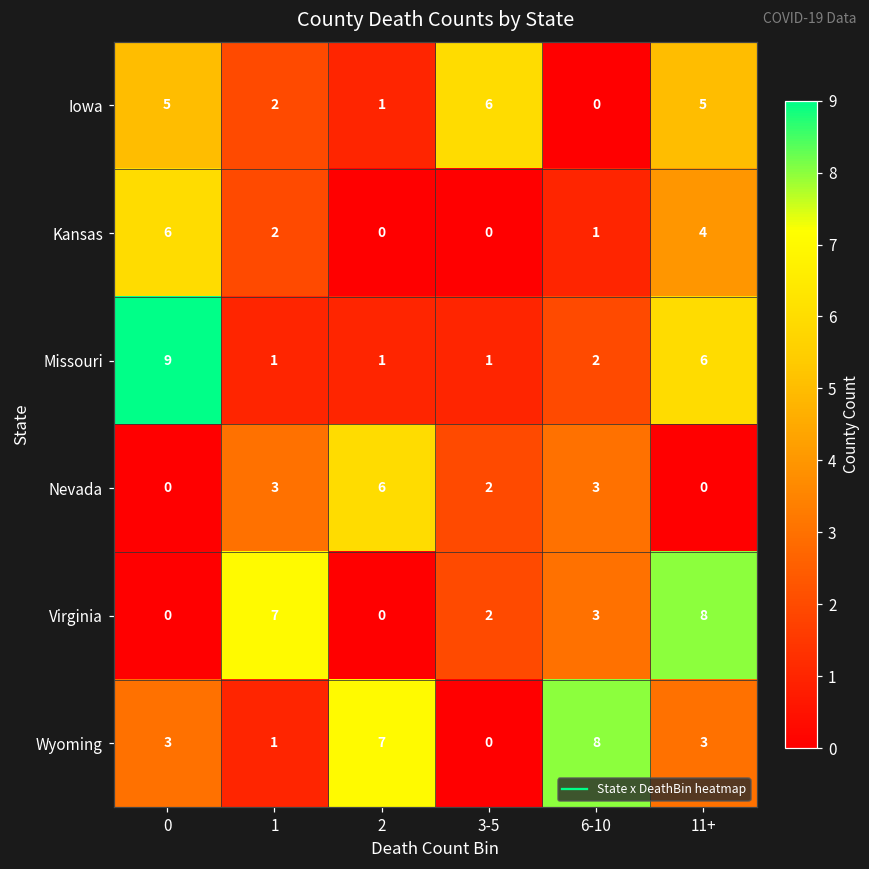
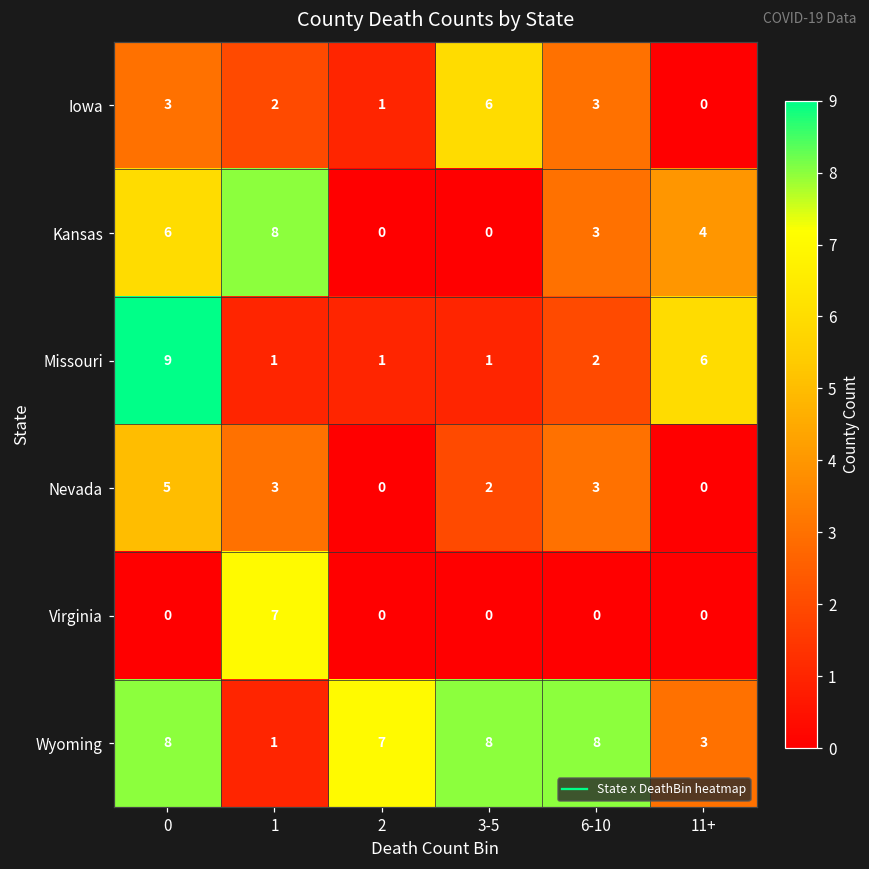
  {
    "Iowa": {
-     "0": 5,
+     "0": 3,
      "1": 2,
      "2": 1,
      "3-5": 6,
-     "6-10": 0,
-     "11+": 5
+     "6-10": 3,
+     "11+": 0
    },
    "Kansas": {
      "0": 6,
-     "1": 2,
+     "1": 8,
      "2": 0,
      "3-5": 0,
-     "6-10": 1,
+     "6-10": 3,
      "11+": 4
    },
    "Missouri": {
      "0": 9,
      "1": 1,
      "2": 1,
      "3-5": 1,
      "6-10": 2,
      "11+": 6
    },
    "Nevada": {
-     "0": 0,
+     "0": 5,
      "1": 3,
-     "2": 6,
+     "2": 0,
      "3-5": 2,
      "6-10": 3,
      "11+": 0
    },
    "Virginia": {
      "0": 0,
      "1": 7,
      "2": 0,
-     "3-5": 2,
-     "6-10": 3,
-     "11+": 8
+     "3-5": 0,
+     "6-10": 0,
+     "11+": 0
    },
    "Wyoming": {
-     "0": 3,
+     "0": 8,
      "1": 1,
      "2": 7,
-     "3-5": 0,
+     "3-5": 8,
      "6-10": 8,
      "11+": 3
    }
  }
